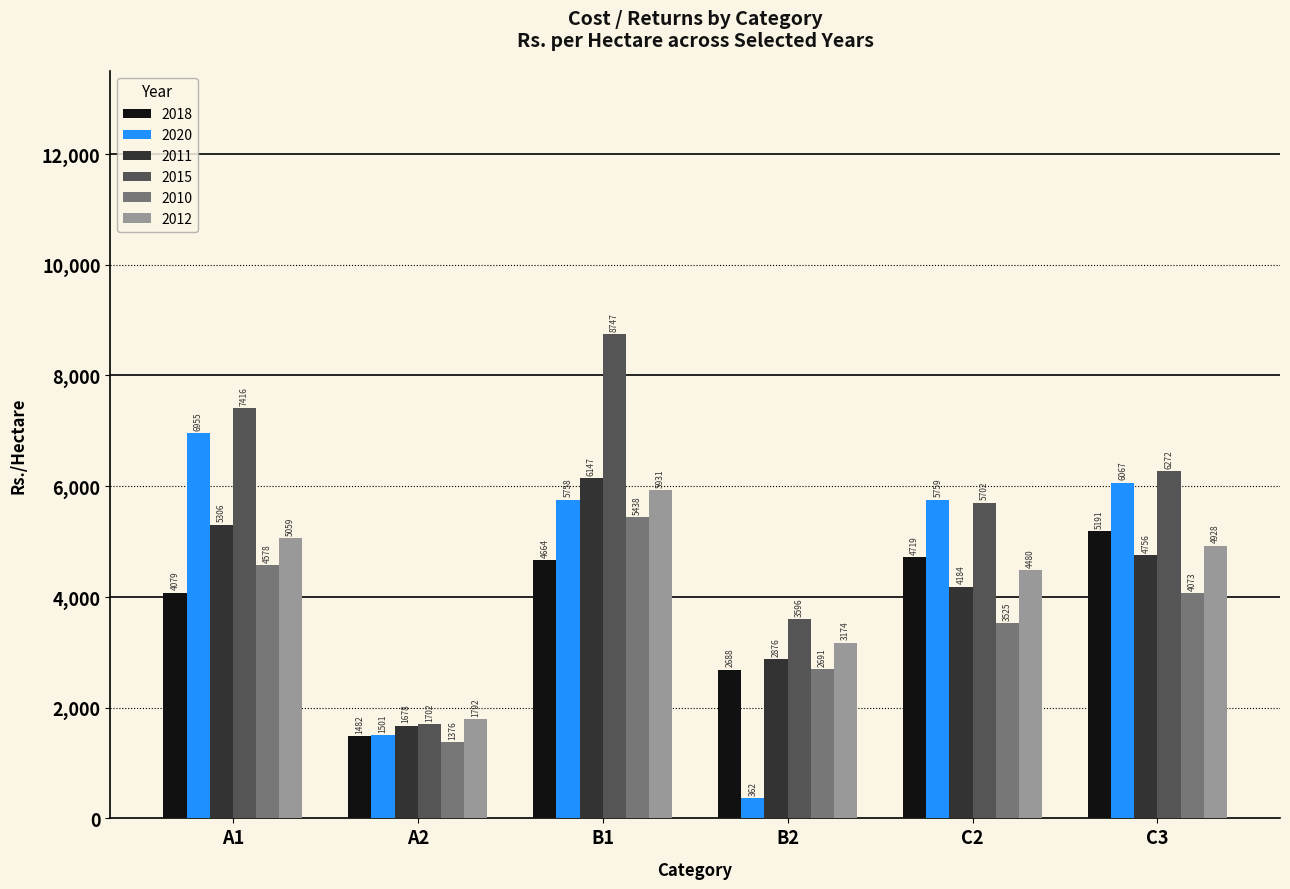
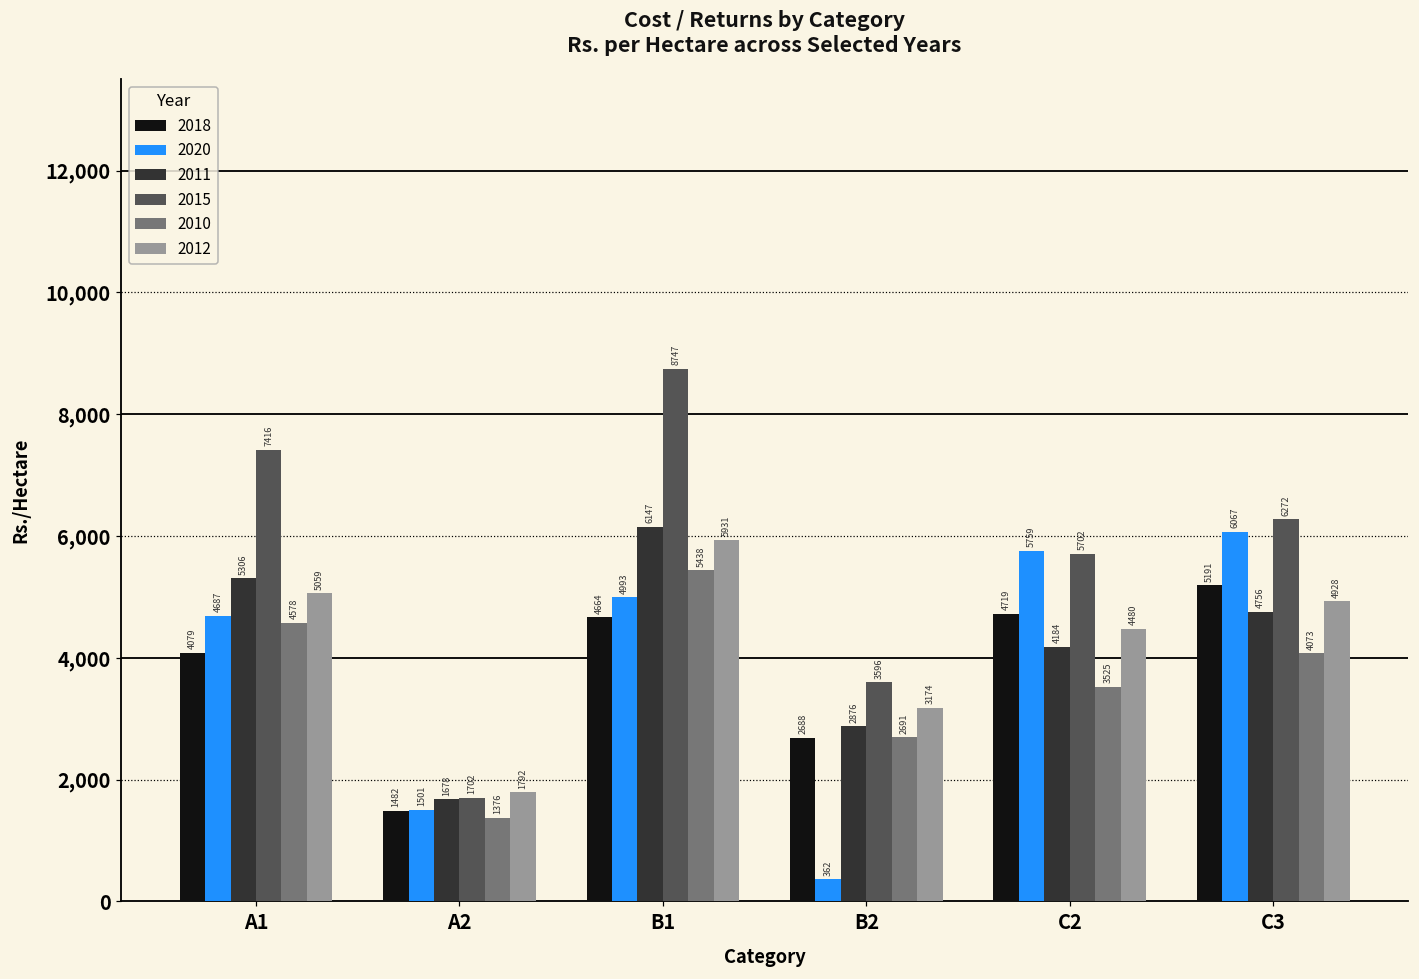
  {
    "2020": {
-     "A1": 6955,
+     "A1": 4687,
      "A2": 1501,
-     "B1": 5758,
+     "B1": 4993,
      "B2": 362,
      "C2": 5759,
      "C3": 6067
    }
  }
